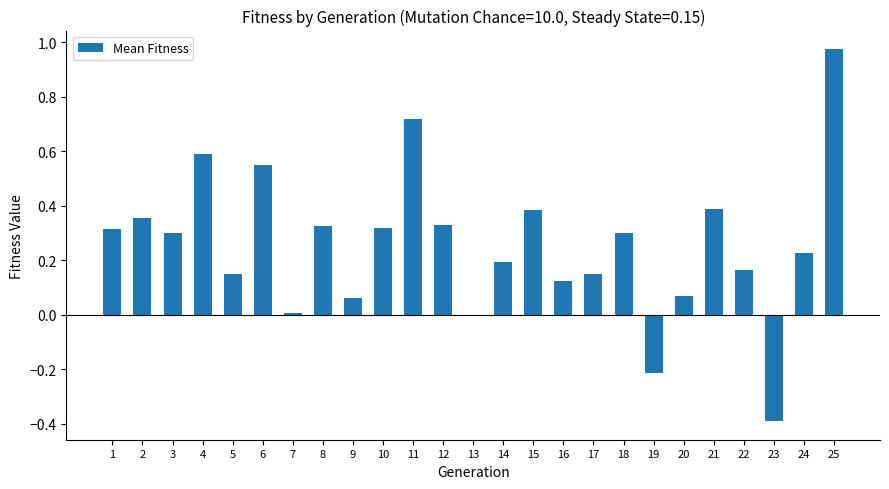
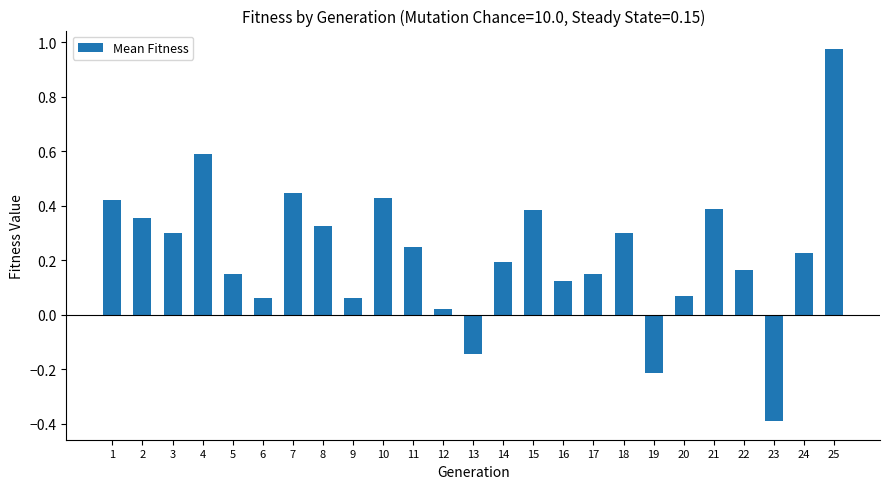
  {
-   "1": 0.32,
+   "1": 0.42,
    "2": 0.36,
    "3": 0.30,
    "4": 0.59,
    "5": 0.15,
-   "6": 0.55,
-   "7": 0.01,
+   "6": 0.06,
+   "7": 0.45,
    "8": 0.33,
    "9": 0.06,
-   "10": 0.32,
-   "11": 0.72,
-   "12": 0.33,
-   "13": -0.01,
+   "10": 0.43,
+   "11": 0.25,
+   "12": 0.02,
+   "13": -0.14,
    "14": 0.20,
    "15": 0.39,
    "16": 0.13,
    "17": 0.15,
    "18": 0.30,
    "19": -0.22,
    "20": 0.07,
    "21": 0.39,
    "22": 0.17,
    "23": -0.39,
    "24": 0.23,
    "25": 0.98
  }
